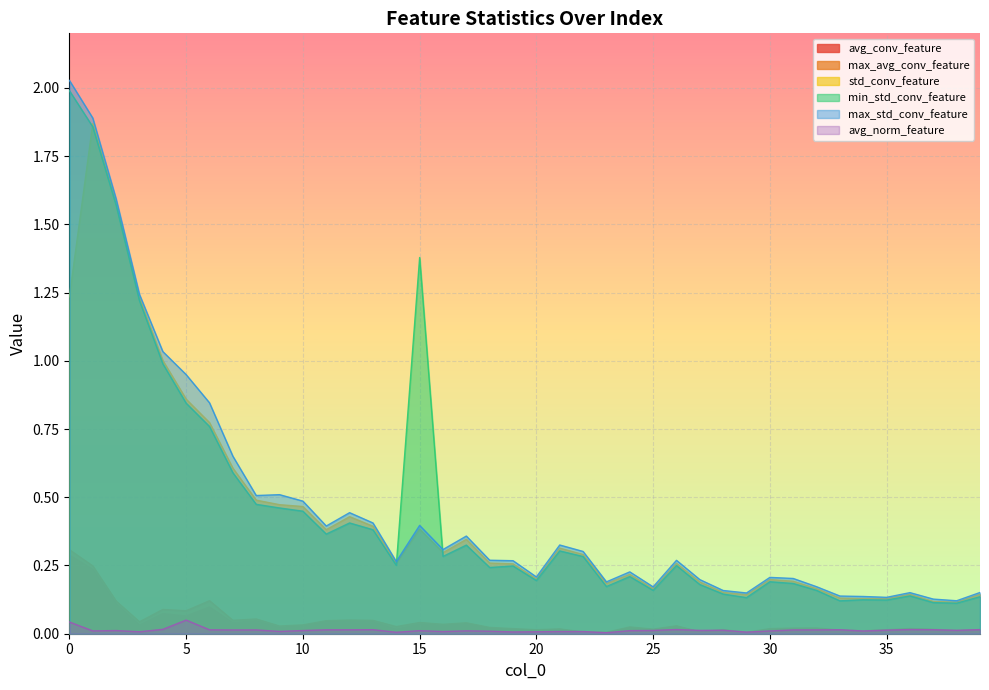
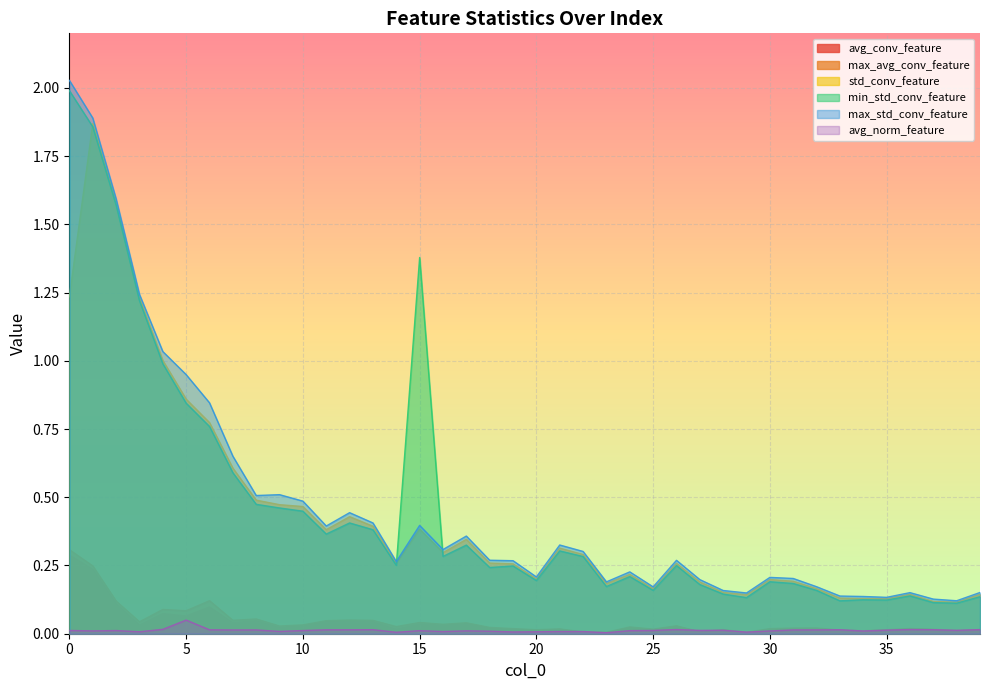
  {
    "std_conv_feature": {
      "0": 1.24,
      "5": 0.86,
      "10": 0.47,
      "15": 0.38
    },
    "min_std_conv_feature": {
      "0": 1.99,
      "5": 0.84,
      "10": 0.45,
      "15": 1.38
    },
    "max_std_conv_feature": {
      "0": 2.03,
      "5": 0.95,
      "10": 0.49,
      "15": 0.40
    },
    "avg_norm_feature": {
-     "0": 0.04,
+     "0": 0.01,
      "5": 0.05,
      "10": 0.01,
      "15": 0.01
    }
  }
